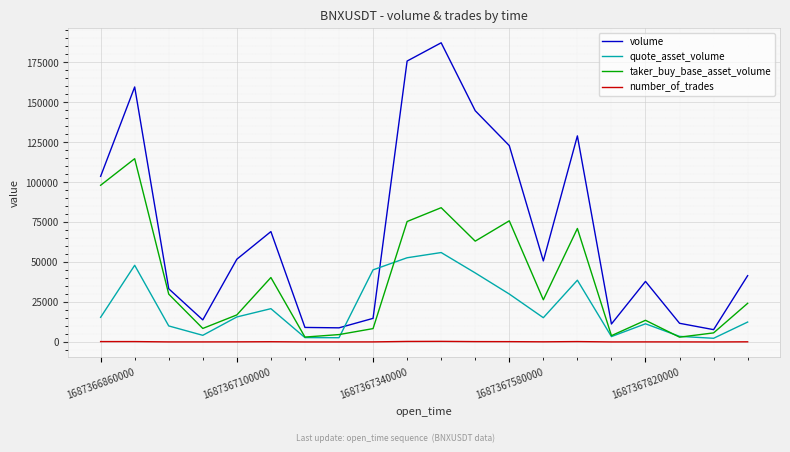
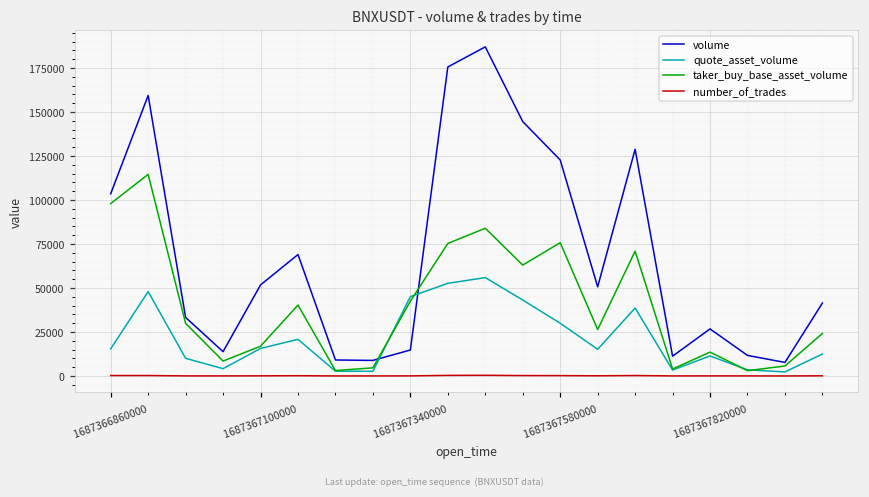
  {
    "volume": {
      "1687366860000": 104000,
      "1687367100000": 52000,
      "1687367340000": 15000,
      "1687367580000": 123000,
-     "1687367820000": 38000
+     "1687367820000": 27000
    },
    "quote_asset_volume": {
      "1687366860000": 15000,
      "1687367340000": 45000,
      "1687367580000": 30000,
      "1687367820000": 11000
    },
    "taker_buy_base_asset_volume": {
      "1687366860000": 98000,
-     "1687367340000": 8000,
+     "1687367340000": 42000,
      "1687367580000": 76000,
      "1687367820000": 14000
    },
    "number_of_trades": {
      "1687366860000": 0,
      "1687367100000": 0,
      "1687367340000": 0,
      "1687367580000": 0,
      "1687367820000": 0
    }
  }
